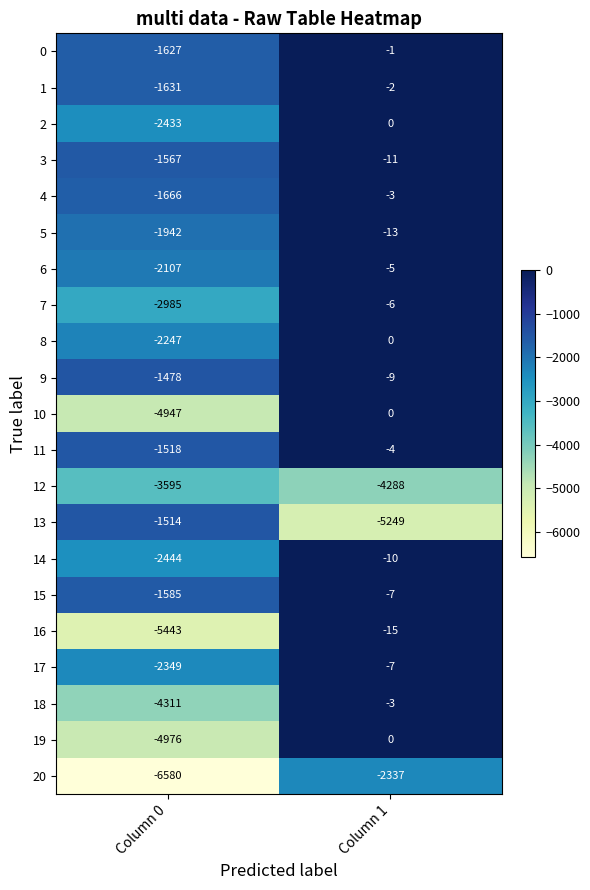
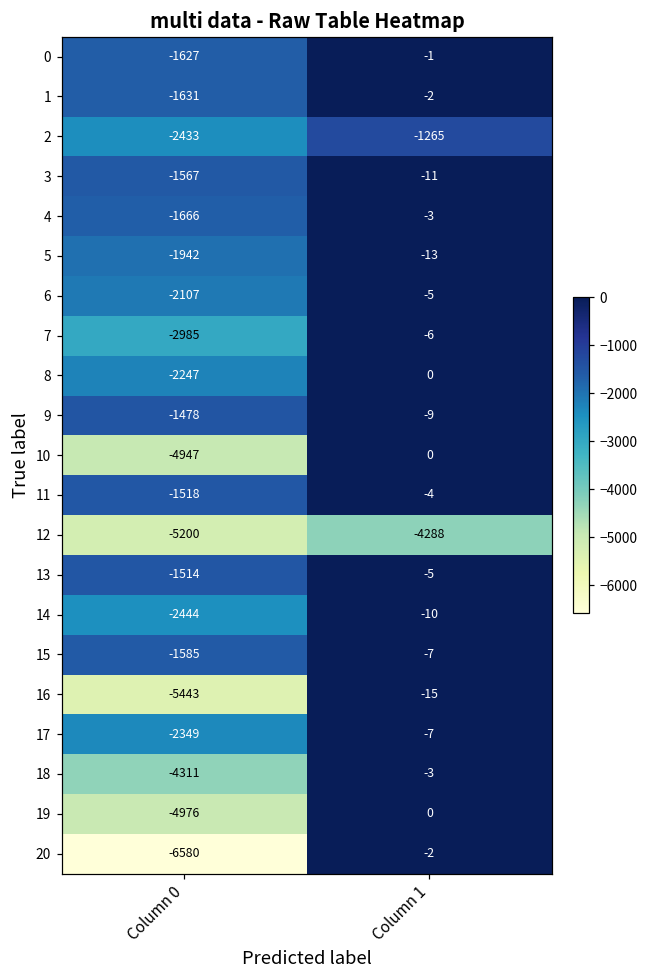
  {
    "0": {
      "Column 0": -1627,
      "Column 1": -1
    },
    "1": {
      "Column 0": -1631,
      "Column 1": -2
    },
    "2": {
      "Column 0": -2433,
-     "Column 1": 0
+     "Column 1": -1265
    },
    "3": {
      "Column 0": -1567,
      "Column 1": -11
    },
    "4": {
      "Column 0": -1666,
      "Column 1": -3
    },
    "5": {
      "Column 0": -1942,
      "Column 1": -13
    },
    "6": {
      "Column 0": -2107,
      "Column 1": -5
    },
    "7": {
      "Column 0": -2985,
      "Column 1": -6
    },
    "8": {
      "Column 0": -2247,
      "Column 1": 0
    },
    "9": {
      "Column 0": -1478,
      "Column 1": -9
    },
    "10": {
      "Column 0": -4947,
      "Column 1": 0
    },
    "11": {
      "Column 0": -1518,
      "Column 1": -4
    },
    "12": {
-     "Column 0": -3595,
+     "Column 0": -5200,
      "Column 1": -4288
    },
    "13": {
      "Column 0": -1514,
-     "Column 1": -5249
+     "Column 1": -5
    },
    "14": {
      "Column 0": -2444,
      "Column 1": -10
    },
    "15": {
      "Column 0": -1585,
      "Column 1": -7
    },
    "16": {
      "Column 0": -5443,
      "Column 1": -15
    },
    "17": {
      "Column 0": -2349,
      "Column 1": -7
    },
    "18": {
      "Column 0": -4311,
      "Column 1": -3
    },
    "19": {
      "Column 0": -4976,
      "Column 1": 0
    },
    "20": {
      "Column 0": -6580,
-     "Column 1": -2337
+     "Column 1": -2
    }
  }
